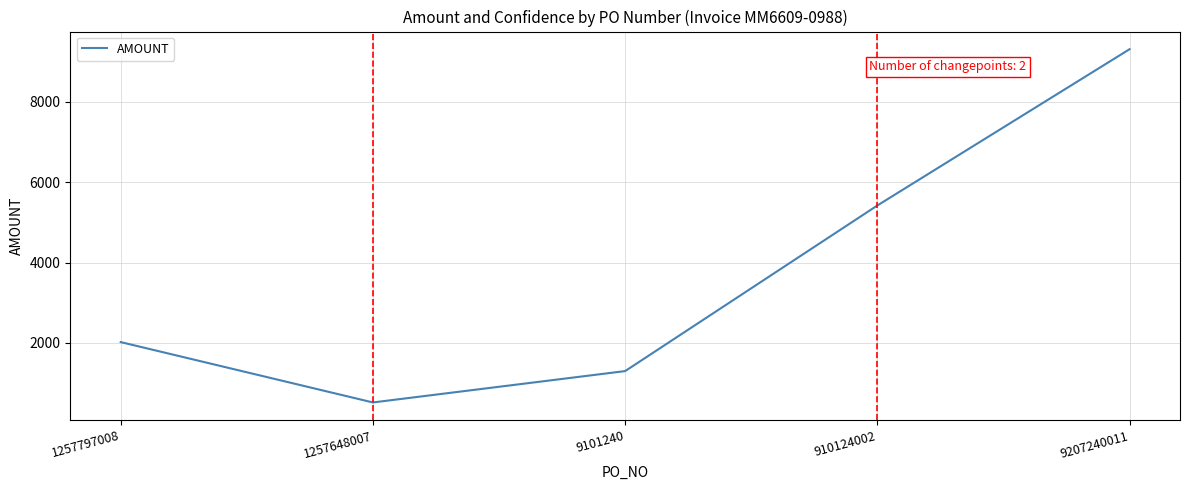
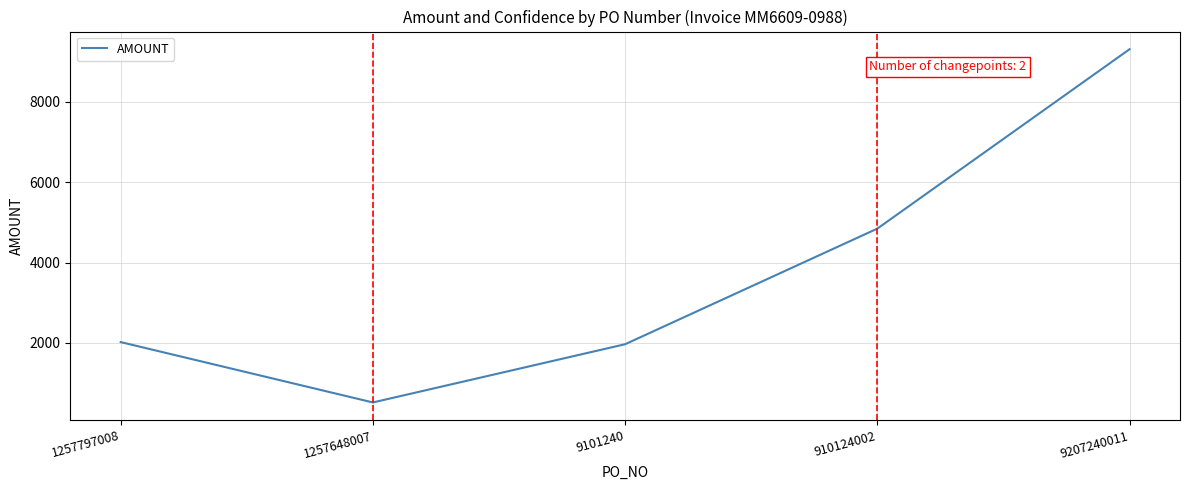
  {
    "1257797008": 2000,
    "1257648007": 500,
-   "9101240": 1300,
-   "910124002": 5400,
+   "9101240": 2000,
+   "910124002": 4800,
    "9207240011": 9300
  }
